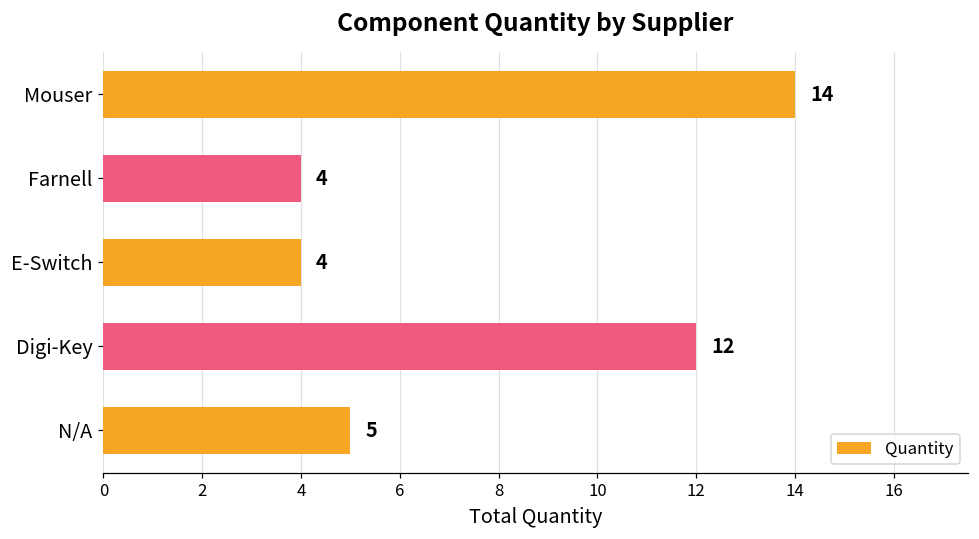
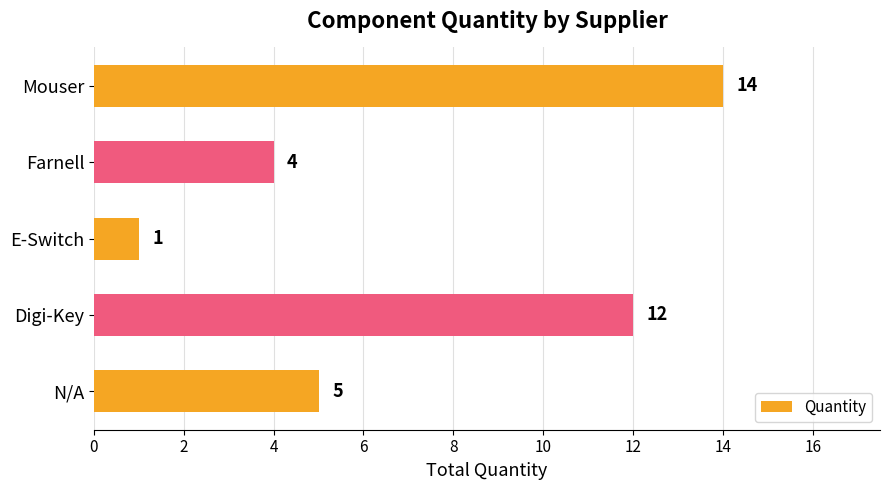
  {
    "Mouser": 14,
    "Farnell": 4,
-   "E-Switch": 4,
+   "E-Switch": 1,
    "Digi-Key": 12,
    "N/A": 5
  }
